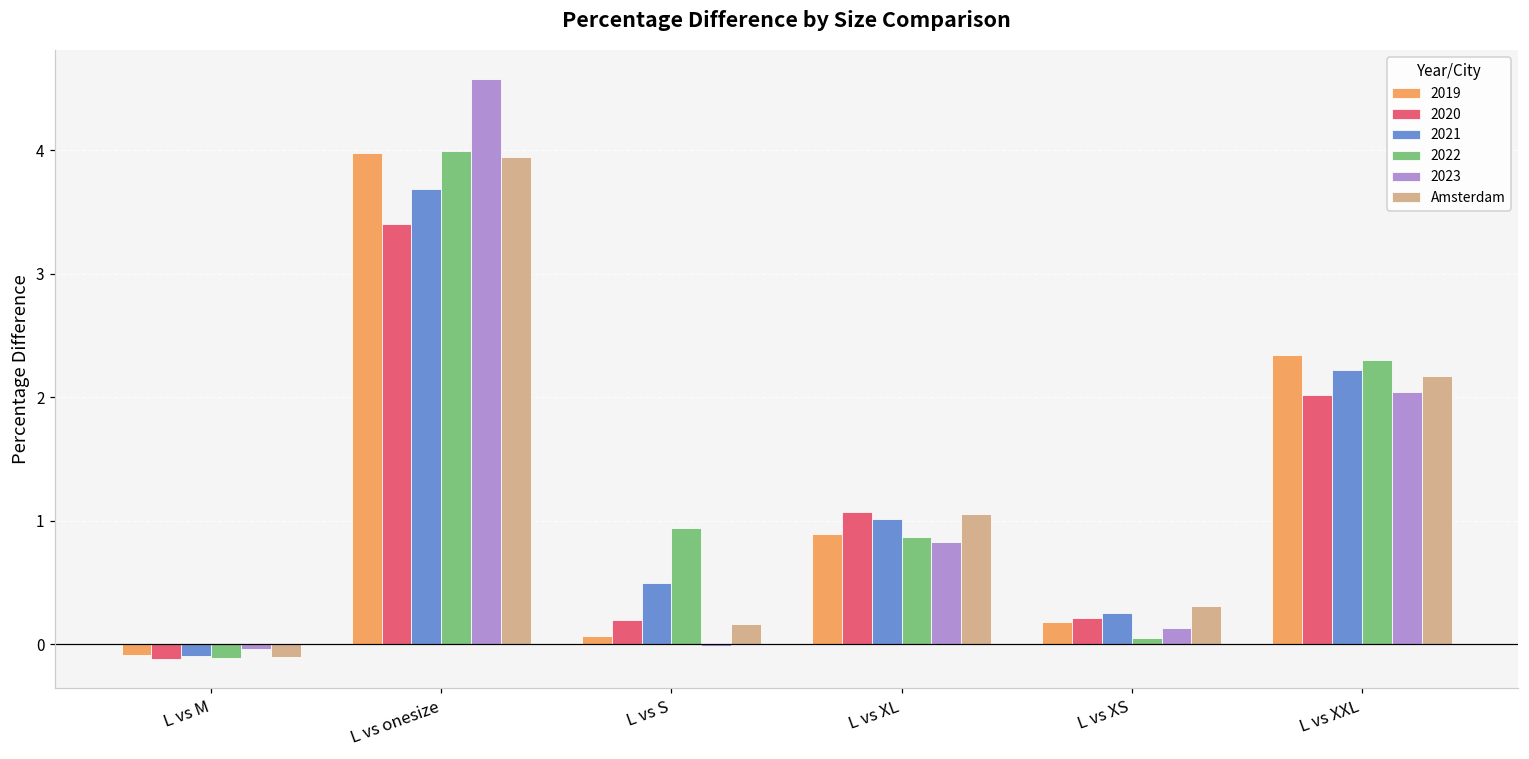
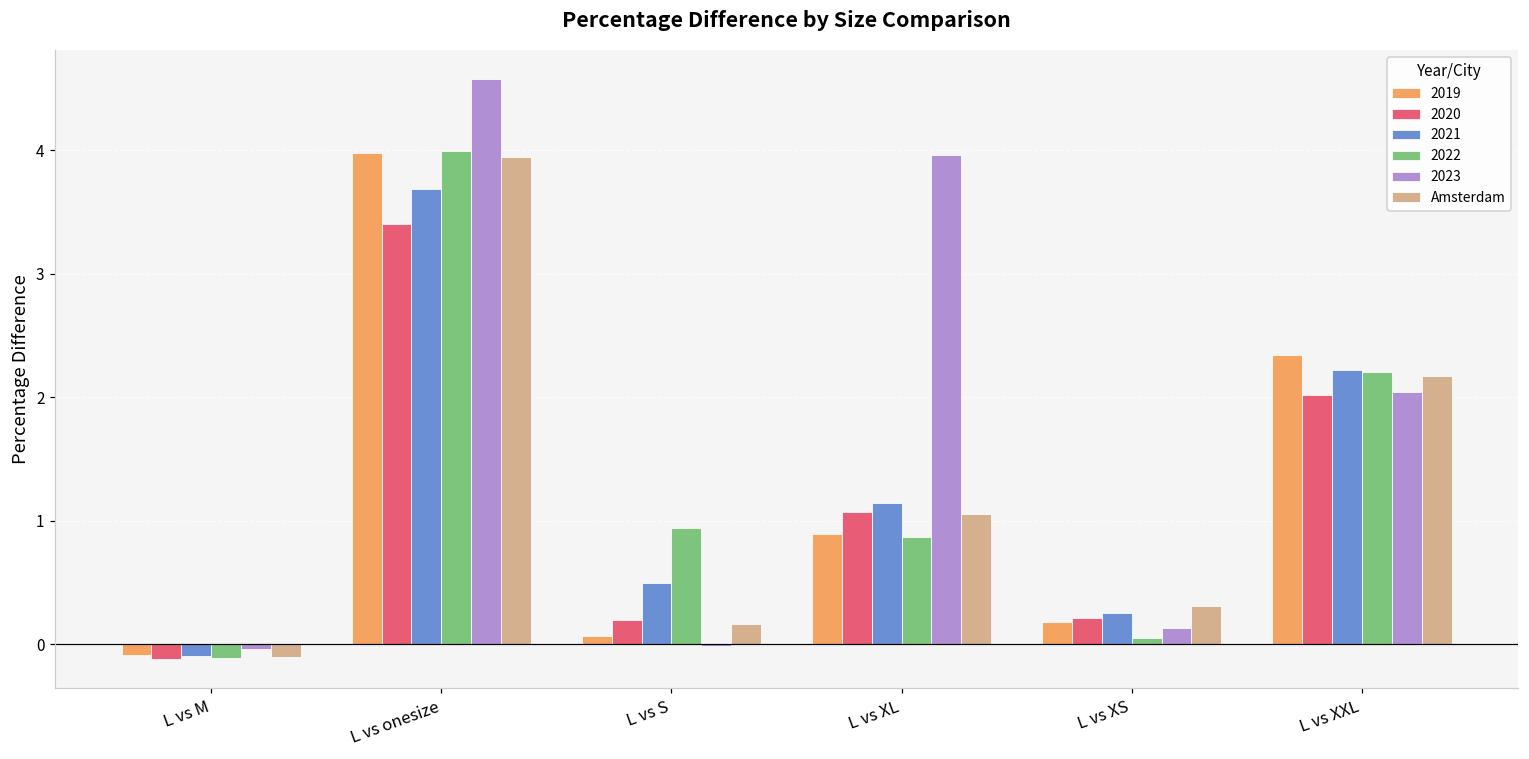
  {
    "2020": {
      "L vs M": -0.12,
      "L vs onesize": 3.40,
      "L vs S": 0.20,
      "L vs XL": 1.07,
      "L vs XS": 0.21,
      "L vs XXL": 2.02
    },
    "2021": {
      "L vs M": -0.10,
      "L vs onesize": 3.69,
      "L vs S": 0.50,
-     "L vs XL": 1.01,
+     "L vs XL": 1.15,
      "L vs XS": 0.25,
      "L vs XXL": 2.22
    },
    "2022": {
      "L vs M": -0.11,
      "L vs onesize": 3.99,
      "L vs S": 0.94,
      "L vs XL": 0.87,
      "L vs XS": 0.05,
-     "L vs XXL": 2.30
+     "L vs XXL": 2.21
    },
    "2023": {
      "L vs M": -0.04,
      "L vs onesize": 4.57,
-     "L vs XL": 0.83,
+     "L vs XL": 3.96,
      "L vs XS": 0.13,
      "L vs XXL": 2.04
    }
  }
